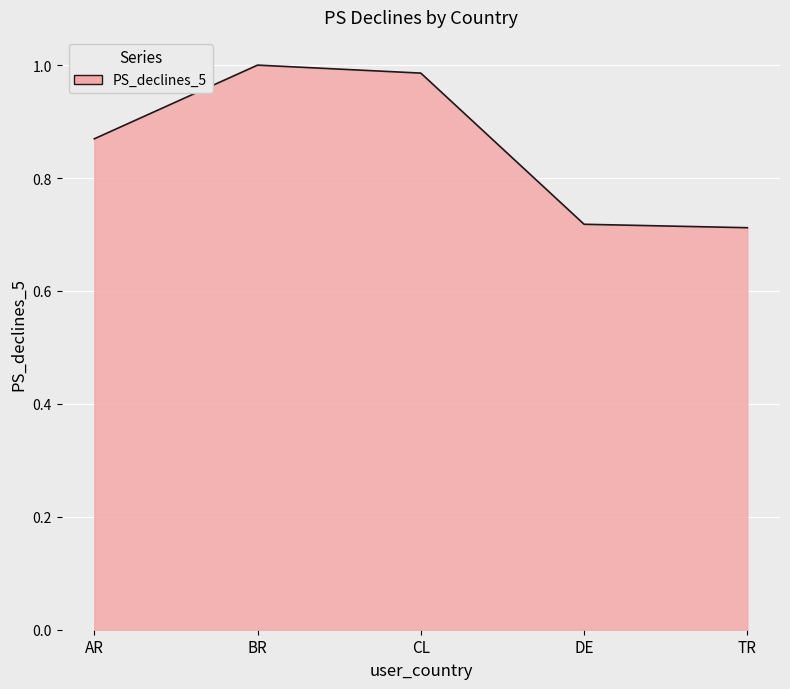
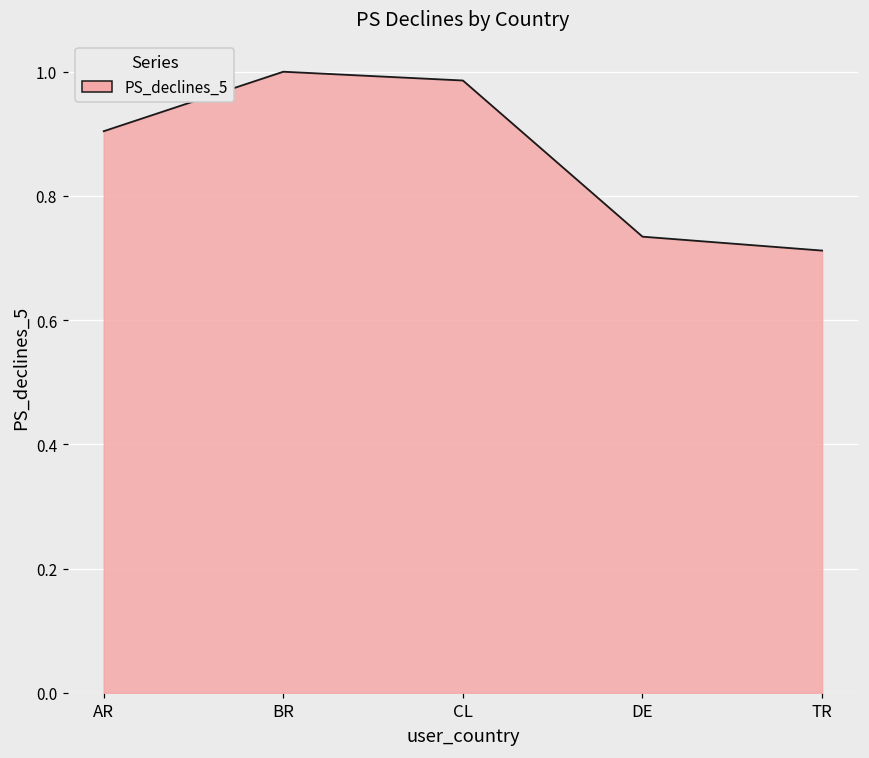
  {
-   "AR": 0.87,
+   "AR": 0.90,
    "BR": 1.00,
    "CL": 0.99,
-   "DE": 0.72,
+   "DE": 0.73,
    "TR": 0.71
  }
